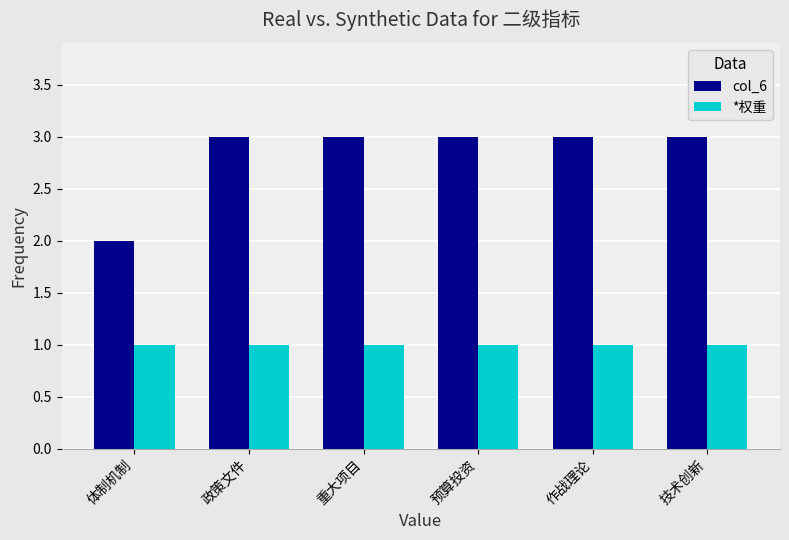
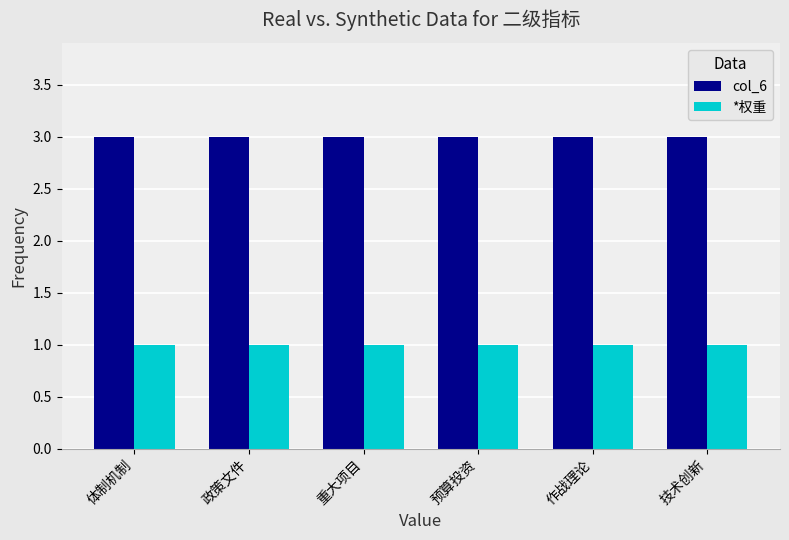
  {
    "col_6": {
-     "体制机制": 2,
+     "体制机制": 3,
      "政策文件": 3,
      "重大项目": 3,
      "预算投资": 3,
      "作战理论": 3,
      "技术创新": 3
    },
    "*权重": {
      "体制机制": 1,
      "政策文件": 1,
      "重大项目": 1,
      "预算投资": 1,
      "作战理论": 1,
      "技术创新": 1
    }
  }
